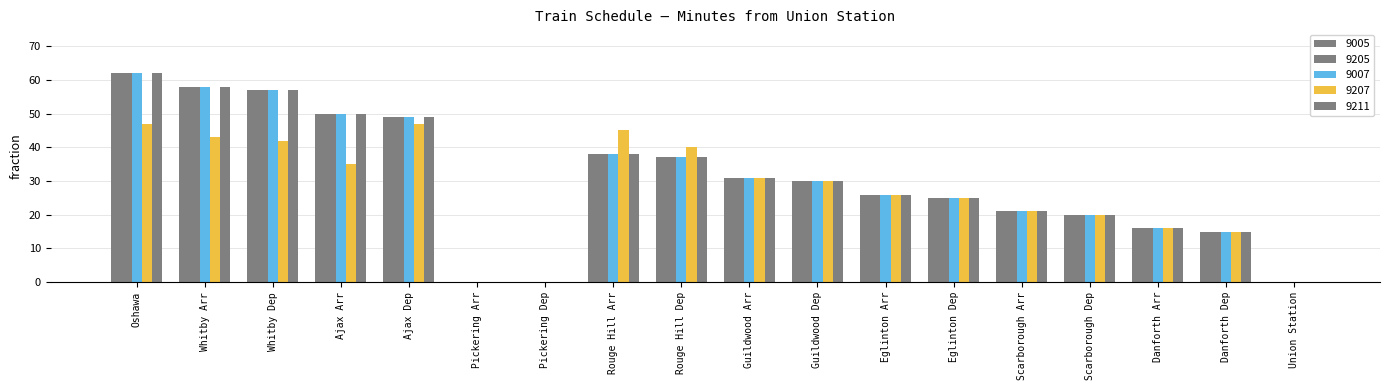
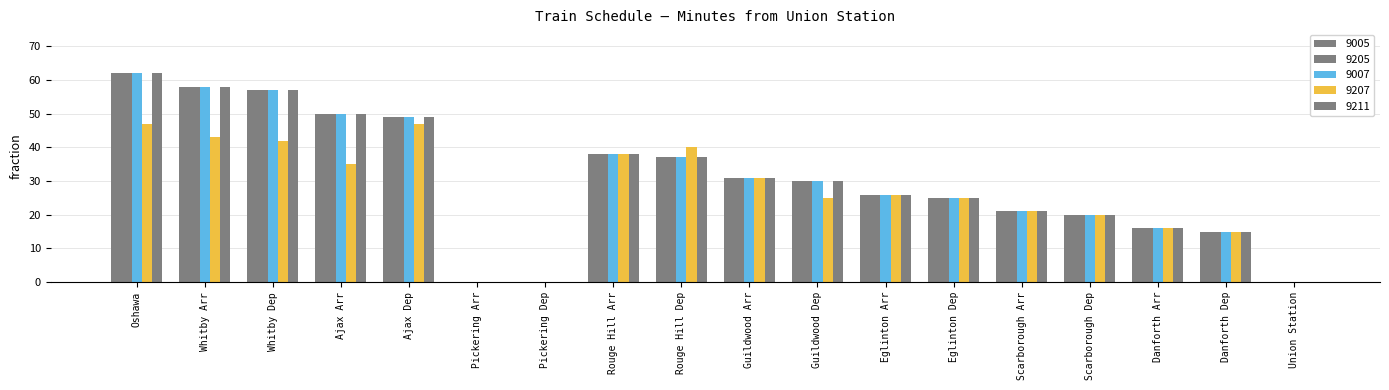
  {
    "9007": {
      "Oshawa": 62,
      "Whitby Arr": 58,
      "Whitby Dep": 57,
      "Ajax Arr": 50,
      "Ajax Dep": 49,
      "Pickering Arr": 0,
      "Pickering Dep": 0,
      "Rouge Hill Arr": 38,
      "Rouge Hill Dep": 37,
      "Guildwood Arr": 31,
      "Guildwood Dep": 30,
      "Eglinton Arr": 26,
      "Eglinton Dep": 25,
      "Scarborough Arr": 21,
      "Scarborough Dep": 20,
      "Danforth Arr": 16,
      "Danforth Dep": 15,
      "Union Station": 0
    },
    "9207": {
      "Oshawa": 47,
      "Whitby Arr": 43,
      "Whitby Dep": 42,
      "Ajax Arr": 35,
      "Ajax Dep": 47,
      "Pickering Arr": 0,
      "Pickering Dep": 0,
-     "Rouge Hill Arr": 45,
+     "Rouge Hill Arr": 38,
      "Rouge Hill Dep": 40,
      "Guildwood Arr": 31,
-     "Guildwood Dep": 30,
+     "Guildwood Dep": 25,
      "Eglinton Arr": 26,
      "Eglinton Dep": 25,
      "Scarborough Arr": 21,
      "Scarborough Dep": 20,
      "Danforth Arr": 16,
      "Danforth Dep": 15,
      "Union Station": 0
    }
  }
